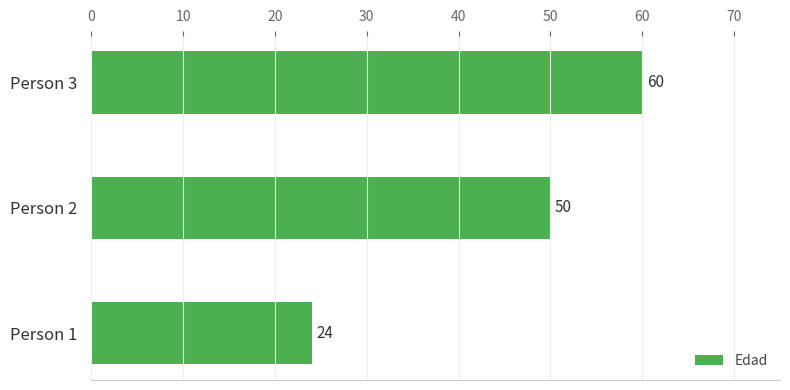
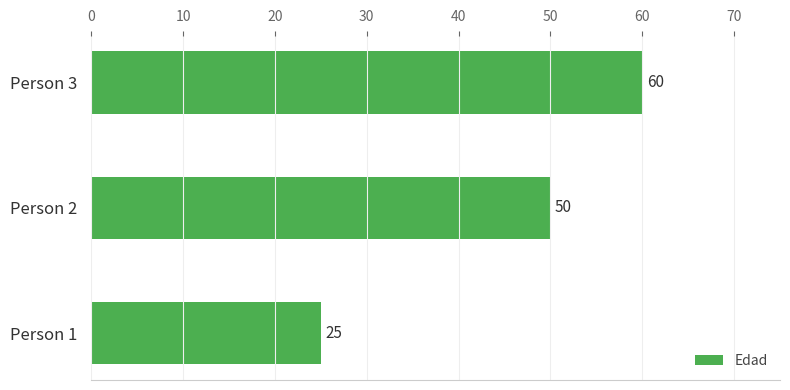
  {
    "Person 3": 60,
    "Person 2": 50,
-   "Person 1": 24
+   "Person 1": 25
  }
